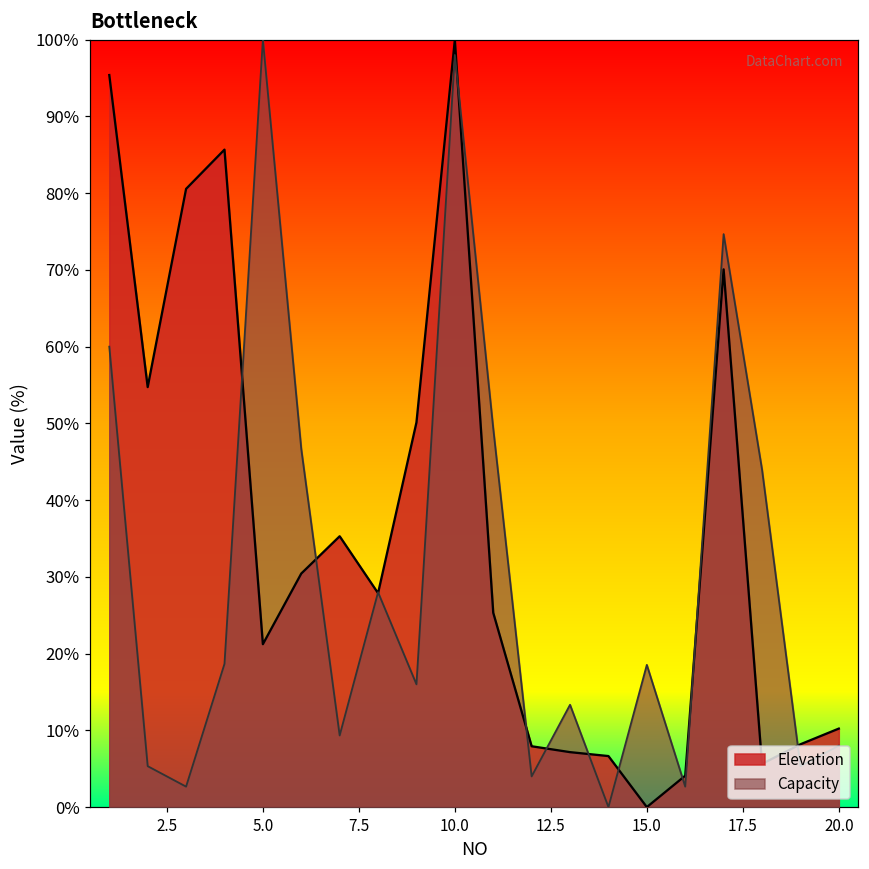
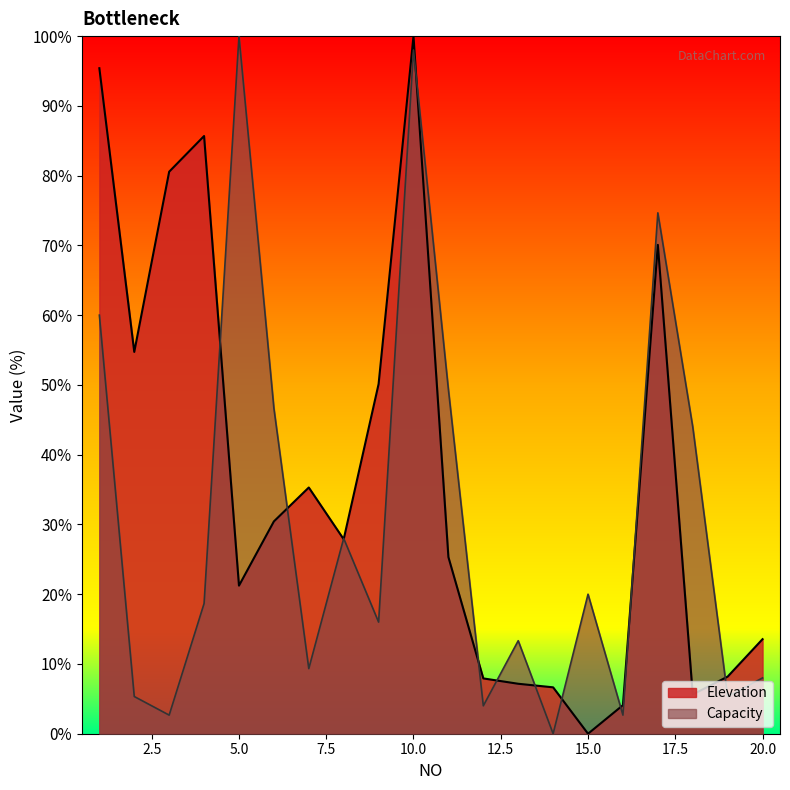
  {
    "Elevation": {
      "5.0": "21%",
      "10.0": "100%",
      "15.0": "0%",
-     "20.0": "10%"
+     "20.0": "14%"
    },
    "Capacity": {
      "5.0": "100%",
      "10.0": "98%",
-     "15.0": "19%",
+     "15.0": "20%",
      "20.0": "8%"
    }
  }
